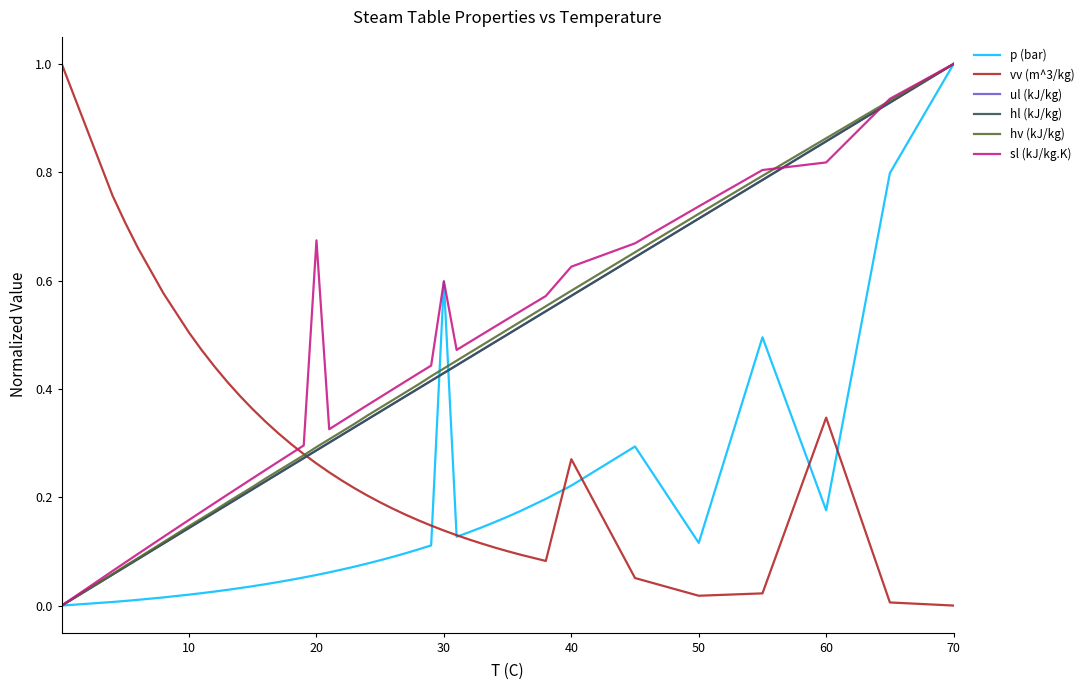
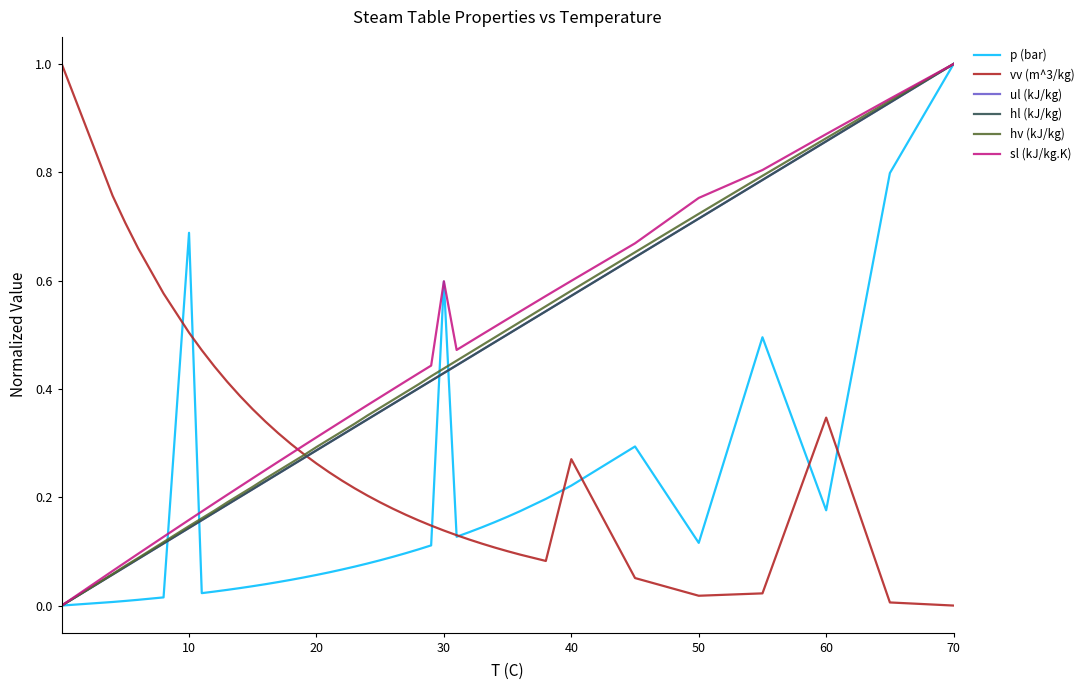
  {
    "p (bar)": {
-     "10": 0.02,
+     "10": 0.69,
      "20": 0.06,
      "40": 0.22,
      "50": 0.12,
      "60": 0.18
    },
    "vv (m^3/kg)": {
      "10": 0.50,
      "20": 0.26,
      "30": 0.14,
      "40": 0.27,
      "50": 0.02,
      "60": 0.35,
      "70": 0.00
    },
    "sl (kJ/kg.K)": {
      "10": 0.16,
-     "20": 0.67,
-     "40": 0.63,
-     "50": 0.74,
-     "60": 0.82
+     "20": 0.31,
+     "40": 0.60,
+     "50": 0.75,
+     "60": 0.87
    }
  }
